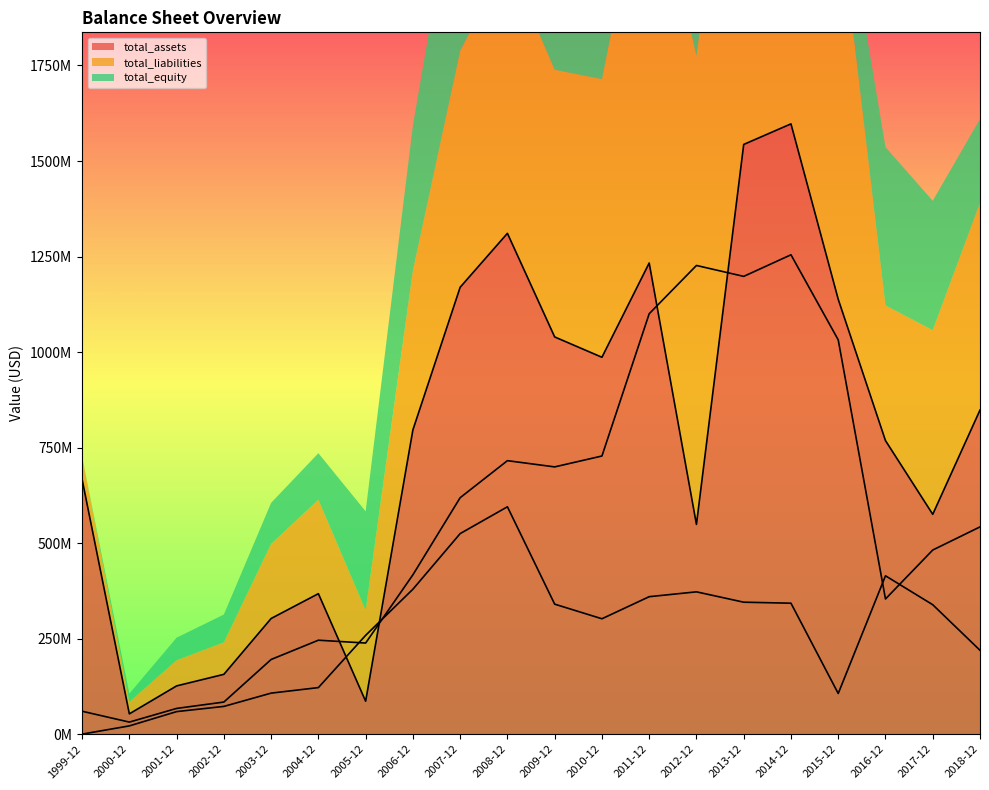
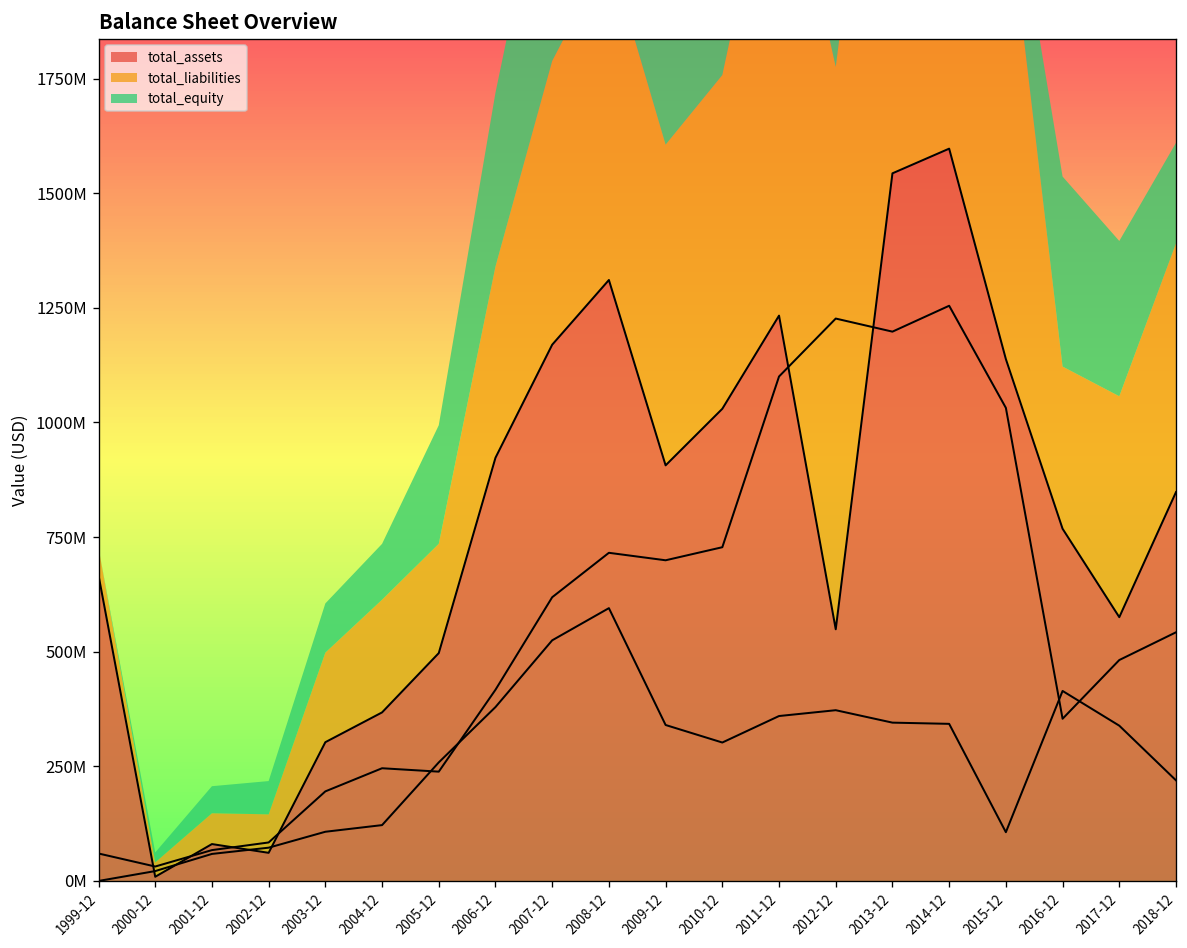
  {
    "total_assets": {
      "1999-12": 670000000,
-     "2000-12": 50000000,
-     "2001-12": 130000000,
-     "2002-12": 160000000,
+     "2000-12": 10000000,
+     "2001-12": 80000000,
+     "2002-12": 60000000,
      "2003-12": 300000000,
      "2004-12": 370000000,
-     "2005-12": 90000000,
-     "2006-12": 800000000,
+     "2005-12": 500000000,
+     "2006-12": 920000000,
      "2007-12": 1170000000,
      "2008-12": 1310000000,
-     "2009-12": 1040000000,
-     "2010-12": 990000000,
+     "2009-12": 910000000,
+     "2010-12": 1030000000,
      "2011-12": 1230000000,
      "2012-12": 550000000,
      "2013-12": 1540000000,
      "2014-12": 1600000000,
      "2015-12": 1140000000,
      "2016-12": 770000000,
      "2017-12": 580000000,
      "2018-12": 850000000
    },
    "total_liabilities": {
      "2000-12": 30000000,
      "2001-12": 70000000,
      "2002-12": 80000000,
      "2003-12": 200000000,
      "2004-12": 250000000,
      "2005-12": 240000000,
      "2006-12": 420000000,
      "2007-12": 620000000,
      "2009-12": 700000000,
      "2010-12": 730000000,
      "2012-12": 1230000000,
      "2016-12": 350000000,
      "2017-12": 480000000,
      "2018-12": 540000000
    },
    "total_equity": {
      "2000-12": 20000000,
      "2001-12": 60000000,
      "2002-12": 70000000,
      "2003-12": 110000000,
      "2004-12": 120000000,
      "2005-12": 260000000,
      "2006-12": 380000000,
      "2016-12": 410000000,
      "2017-12": 340000000,
      "2018-12": 220000000
    }
  }
